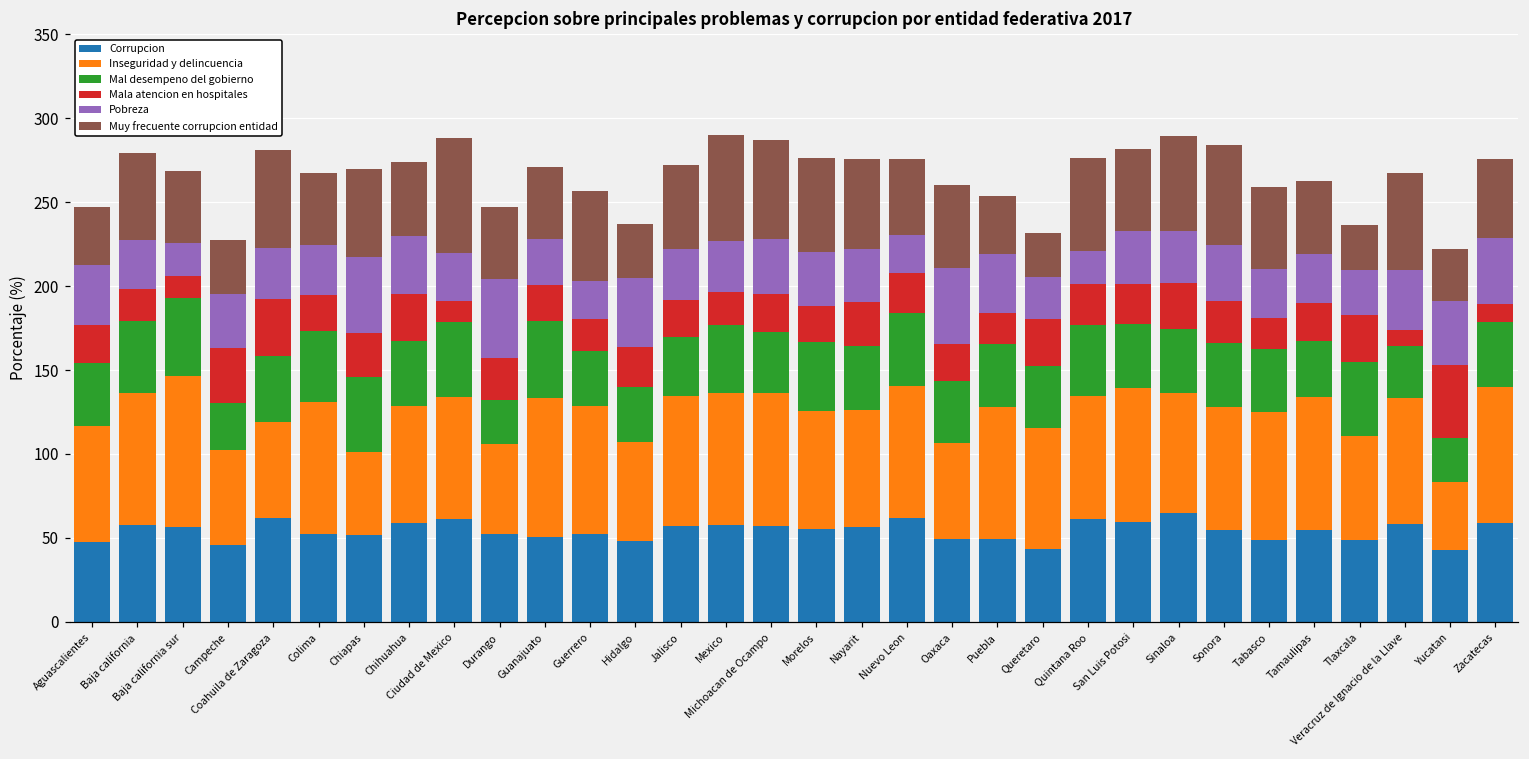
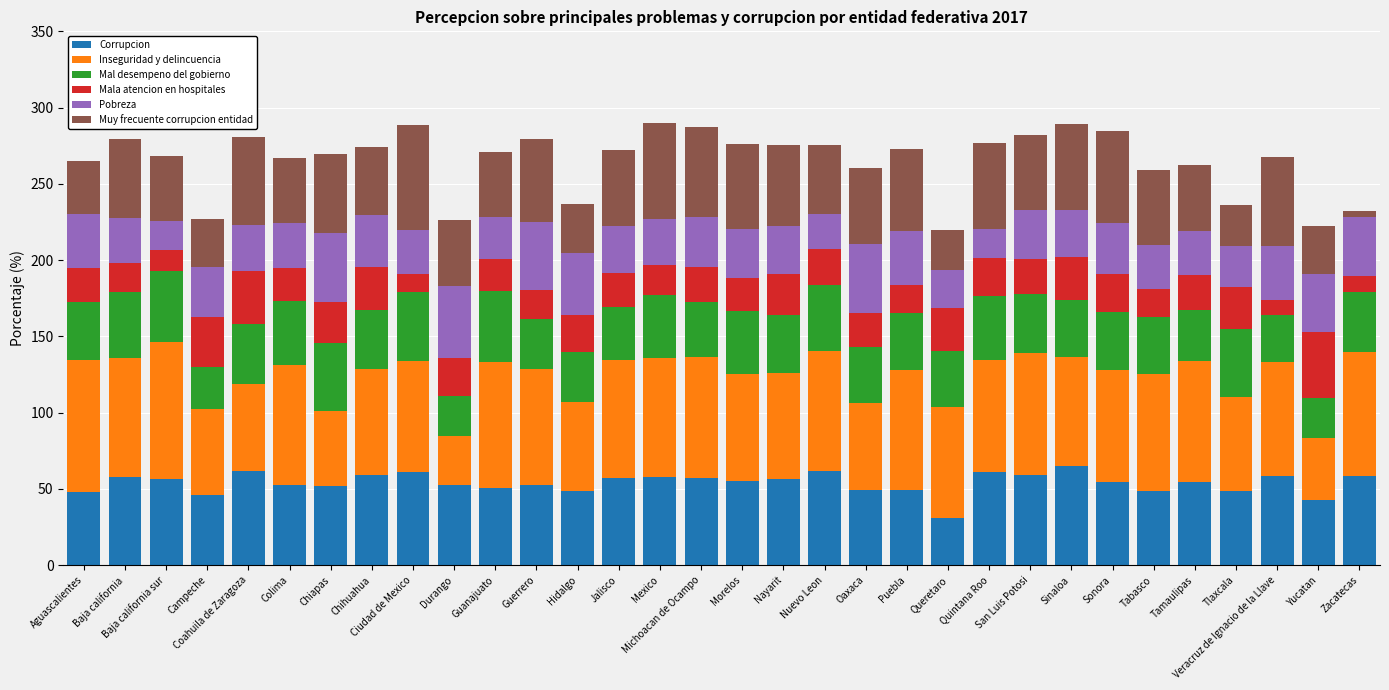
  {
    "Corrupcion": {
      "Aguascalientes": 48,
      "Baja california": 58,
      "Baja california sur": 57,
      "Campeche": 46,
      "Coahuila de Zaragoza": 62,
      "Colima": 53,
      "Chiapas": 52,
      "Chihuahua": 59,
      "Ciudad de Mexico": 61,
      "Durango": 53,
      "Guanajuato": 50,
      "Guerrero": 52,
      "Hidalgo": 48,
      "Jalisco": 57,
      "Mexico": 58,
      "Michoacan de Ocampo": 57,
      "Morelos": 55,
      "Nayarit": 57,
      "Nuevo Leon": 62,
      "Oaxaca": 49,
      "Puebla": 49,
-     "Queretaro": 43,
+     "Queretaro": 31,
      "Quintana Roo": 61,
      "San Luis Potosi": 59,
      "Sinaloa": 65,
      "Sonora": 55,
      "Tabasco": 49,
      "Tamaulipas": 55,
      "Tlaxcala": 49,
      "Veracruz de Ignacio de la Llave": 58,
      "Yucatan": 43,
      "Zacatecas": 59
    },
    "Inseguridad y delincuencia": {
-     "Aguascalientes": 69,
+     "Aguascalientes": 87,
      "Baja california": 78,
      "Baja california sur": 90,
      "Campeche": 56,
      "Coahuila de Zaragoza": 57,
      "Colima": 78,
      "Chiapas": 49,
      "Chihuahua": 70,
      "Ciudad de Mexico": 73,
-     "Durango": 53,
+     "Durango": 32,
      "Guanajuato": 83,
      "Guerrero": 76,
      "Hidalgo": 59,
      "Jalisco": 78,
      "Mexico": 79,
      "Michoacan de Ocampo": 79,
      "Morelos": 71,
      "Nayarit": 69,
      "Nuevo Leon": 79,
      "Oaxaca": 57,
      "Puebla": 78,
      "Queretaro": 72,
      "Quintana Roo": 73,
      "San Luis Potosi": 80,
      "Sinaloa": 71,
      "Sonora": 74,
      "Tabasco": 76,
      "Tamaulipas": 79,
      "Tlaxcala": 62,
      "Veracruz de Ignacio de la Llave": 75,
      "Yucatan": 41,
      "Zacatecas": 81
    },
    "Mal desempeno del gobierno": {
      "Aguascalientes": 38,
      "Baja california": 43,
      "Baja california sur": 46,
      "Campeche": 28,
      "Coahuila de Zaragoza": 39,
      "Colima": 42,
      "Chiapas": 45,
      "Chihuahua": 39,
      "Ciudad de Mexico": 45,
      "Durango": 27,
      "Guanajuato": 46,
      "Guerrero": 33,
      "Hidalgo": 33,
      "Jalisco": 35,
      "Mexico": 41,
      "Michoacan de Ocampo": 36,
      "Morelos": 41,
      "Nayarit": 38,
      "Nuevo Leon": 43,
      "Oaxaca": 37,
      "Puebla": 38,
      "Queretaro": 37,
      "Quintana Roo": 42,
      "San Luis Potosi": 38,
      "Sinaloa": 38,
      "Sonora": 38,
      "Tabasco": 37,
      "Tamaulipas": 33,
      "Tlaxcala": 44,
      "Veracruz de Ignacio de la Llave": 31,
      "Yucatan": 26,
      "Zacatecas": 39
    },
    "Mala atencion en hospitales": {
      "Aguascalientes": 22,
      "Baja california": 19,
      "Baja california sur": 14,
      "Campeche": 33,
      "Coahuila de Zaragoza": 34,
      "Colima": 22,
      "Chiapas": 27,
      "Chihuahua": 28,
      "Ciudad de Mexico": 12,
      "Durango": 25,
      "Guanajuato": 21,
      "Guerrero": 19,
      "Hidalgo": 24,
      "Jalisco": 22,
      "Mexico": 20,
      "Michoacan de Ocampo": 23,
      "Morelos": 21,
      "Nayarit": 26,
      "Nuevo Leon": 24,
      "Oaxaca": 22,
      "Puebla": 19,
      "Queretaro": 28,
      "Quintana Roo": 25,
      "San Luis Potosi": 23,
      "Sinaloa": 28,
      "Sonora": 25,
      "Tabasco": 18,
      "Tamaulipas": 23,
      "Tlaxcala": 28,
      "Veracruz de Ignacio de la Llave": 10,
      "Yucatan": 44,
      "Zacatecas": 11
    },
    "Pobreza": {
      "Aguascalientes": 36,
      "Baja california": 29,
      "Baja california sur": 20,
      "Campeche": 33,
      "Coahuila de Zaragoza": 30,
      "Colima": 29,
      "Chiapas": 45,
      "Chihuahua": 35,
      "Ciudad de Mexico": 29,
      "Durango": 47,
      "Guanajuato": 28,
-     "Guerrero": 22,
+     "Guerrero": 45,
      "Hidalgo": 41,
      "Jalisco": 31,
      "Mexico": 30,
      "Michoacan de Ocampo": 33,
      "Morelos": 32,
      "Nayarit": 32,
      "Nuevo Leon": 23,
      "Oaxaca": 45,
      "Puebla": 35,
      "Queretaro": 25,
      "Quintana Roo": 19,
      "San Luis Potosi": 32,
      "Sinaloa": 31,
      "Sonora": 33,
      "Tabasco": 29,
      "Tamaulipas": 29,
      "Tlaxcala": 27,
      "Veracruz de Ignacio de la Llave": 35,
      "Yucatan": 38,
      "Zacatecas": 39
    },
    "Muy frecuente corrupcion entidad": {
      "Aguascalientes": 35,
      "Baja california": 52,
      "Baja california sur": 43,
      "Campeche": 32,
      "Coahuila de Zaragoza": 58,
      "Colima": 43,
      "Chiapas": 52,
      "Chihuahua": 44,
      "Ciudad de Mexico": 68,
      "Durango": 43,
      "Guanajuato": 43,
      "Guerrero": 54,
      "Hidalgo": 32,
      "Jalisco": 50,
      "Mexico": 63,
      "Michoacan de Ocampo": 59,
      "Morelos": 56,
      "Nayarit": 53,
      "Nuevo Leon": 45,
      "Oaxaca": 50,
-     "Puebla": 35,
+     "Puebla": 54,
      "Queretaro": 26,
      "Quintana Roo": 56,
      "San Luis Potosi": 49,
      "Sinaloa": 56,
      "Sonora": 60,
      "Tabasco": 49,
      "Tamaulipas": 43,
      "Tlaxcala": 27,
      "Veracruz de Ignacio de la Llave": 58,
      "Yucatan": 31,
-     "Zacatecas": 47
+     "Zacatecas": 4
    }
  }
